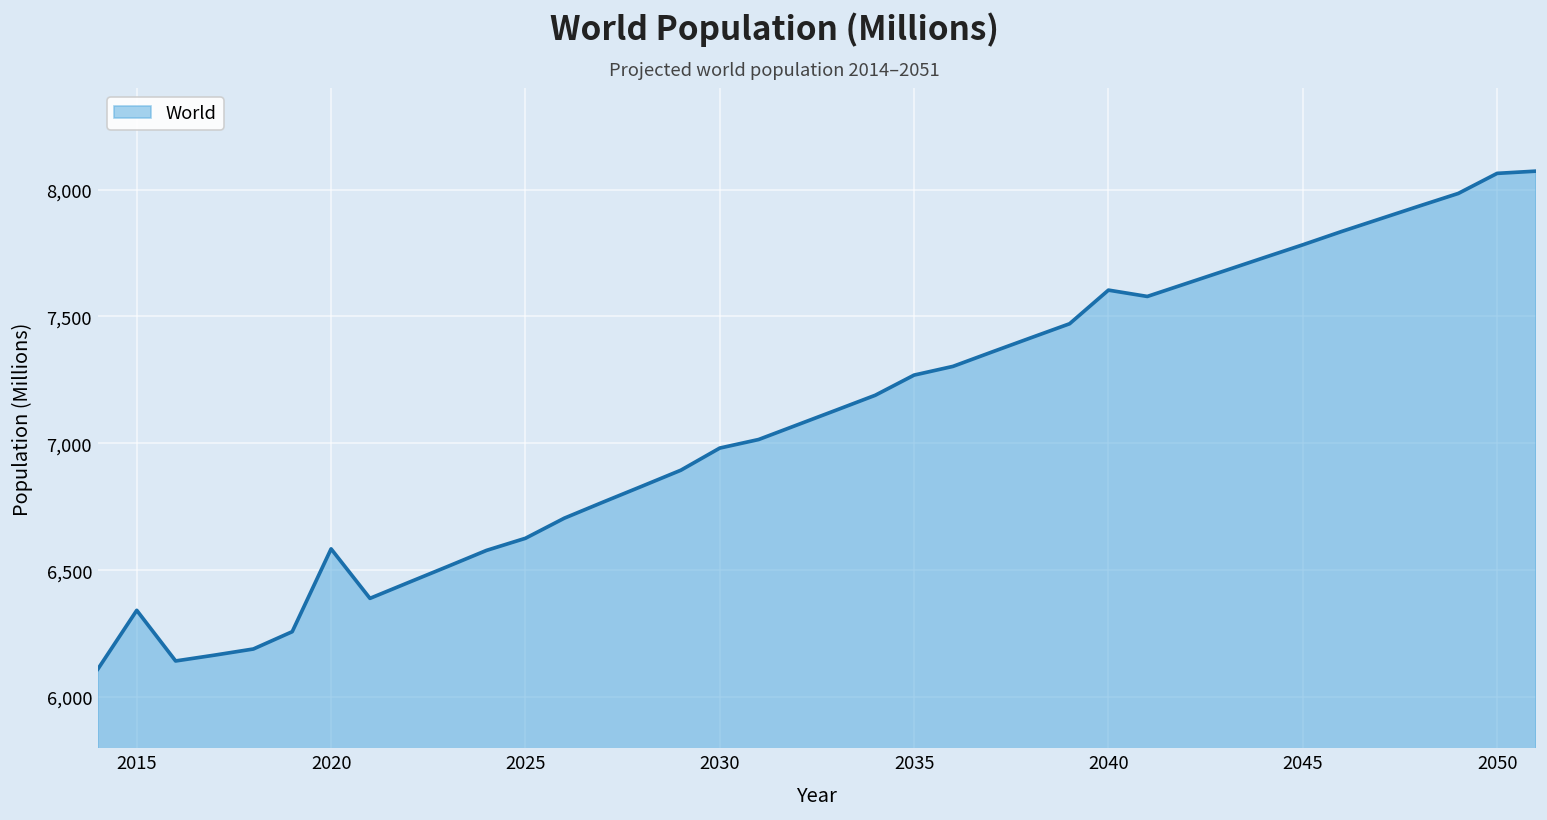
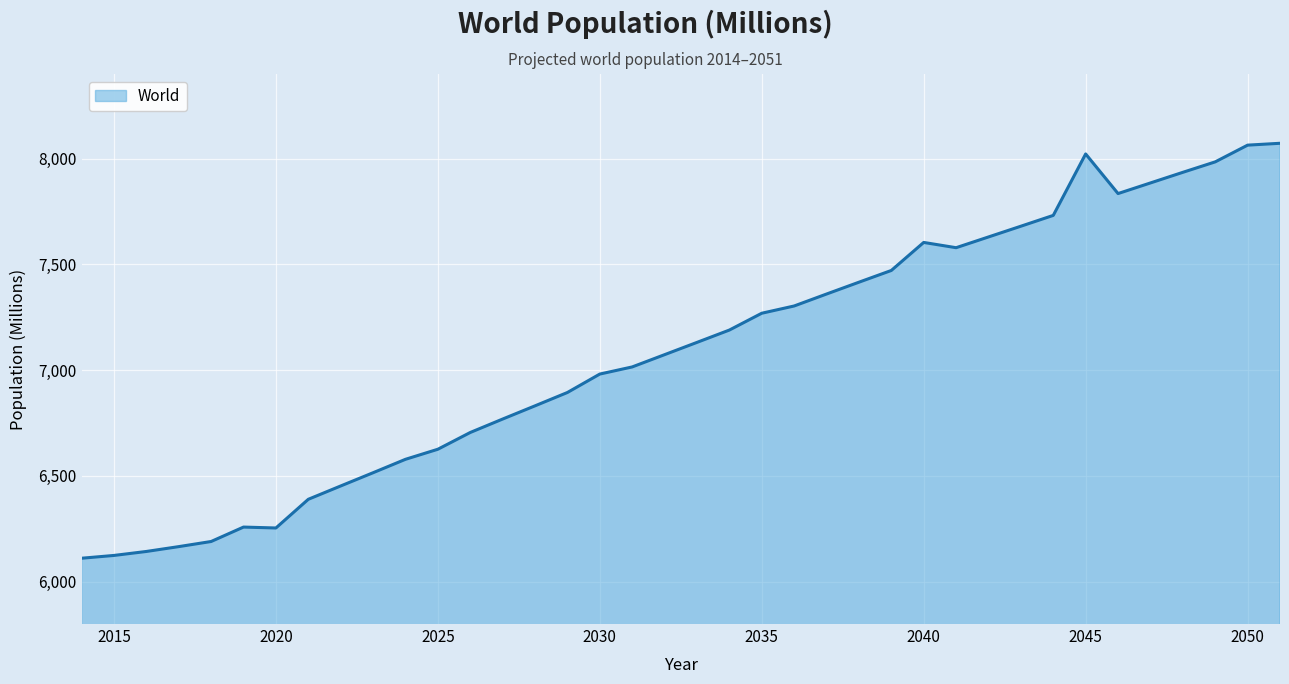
  {
-   "2015": "6,340",
-   "2020": "6,580",
+   "2015": "6,120",
+   "2020": "6,250",
    "2025": "6,630",
    "2030": "6,980",
    "2035": "7,270",
    "2040": "7,600",
-   "2045": "7,780",
+   "2045": "8,020",
    "2050": "8,060"
  }
